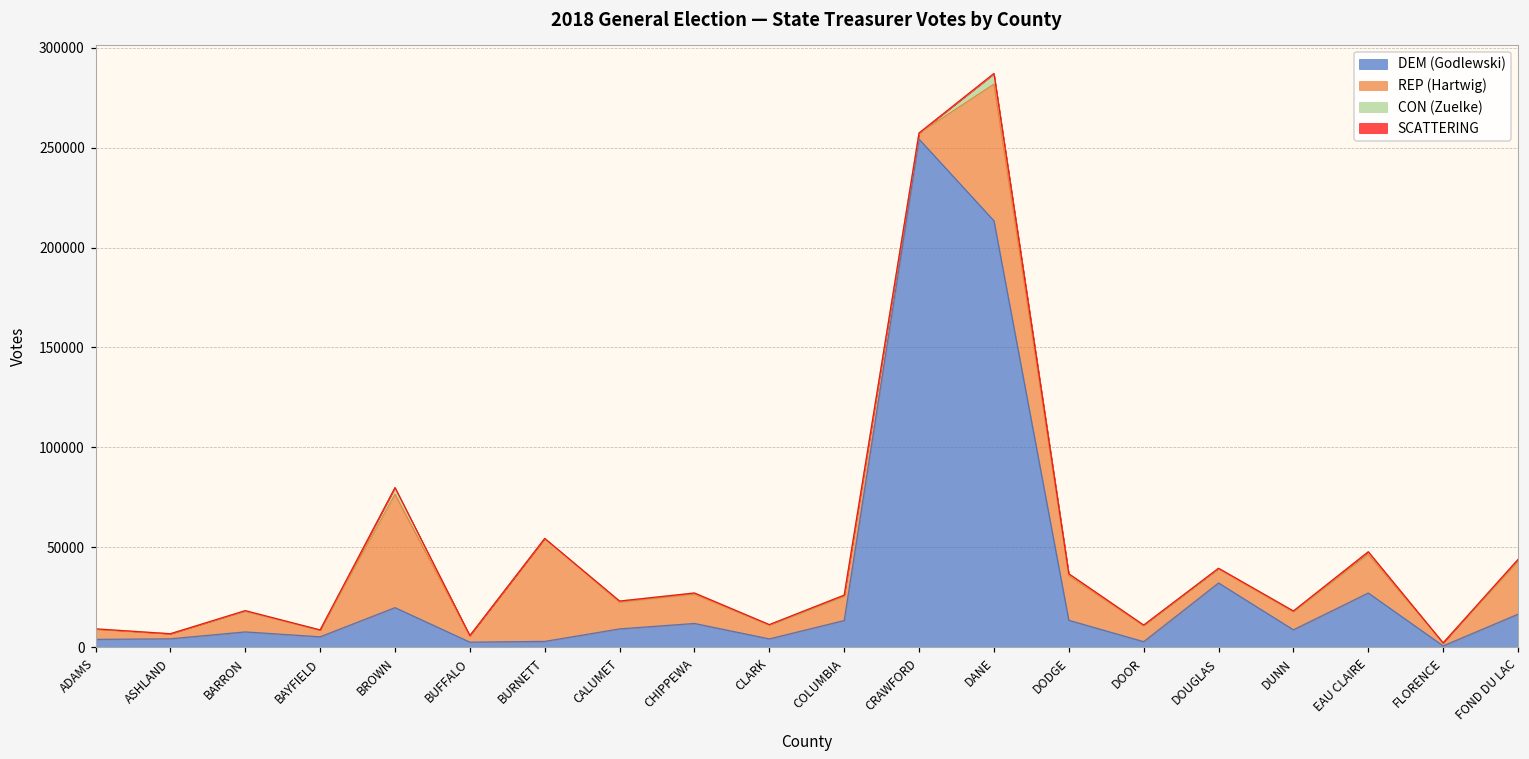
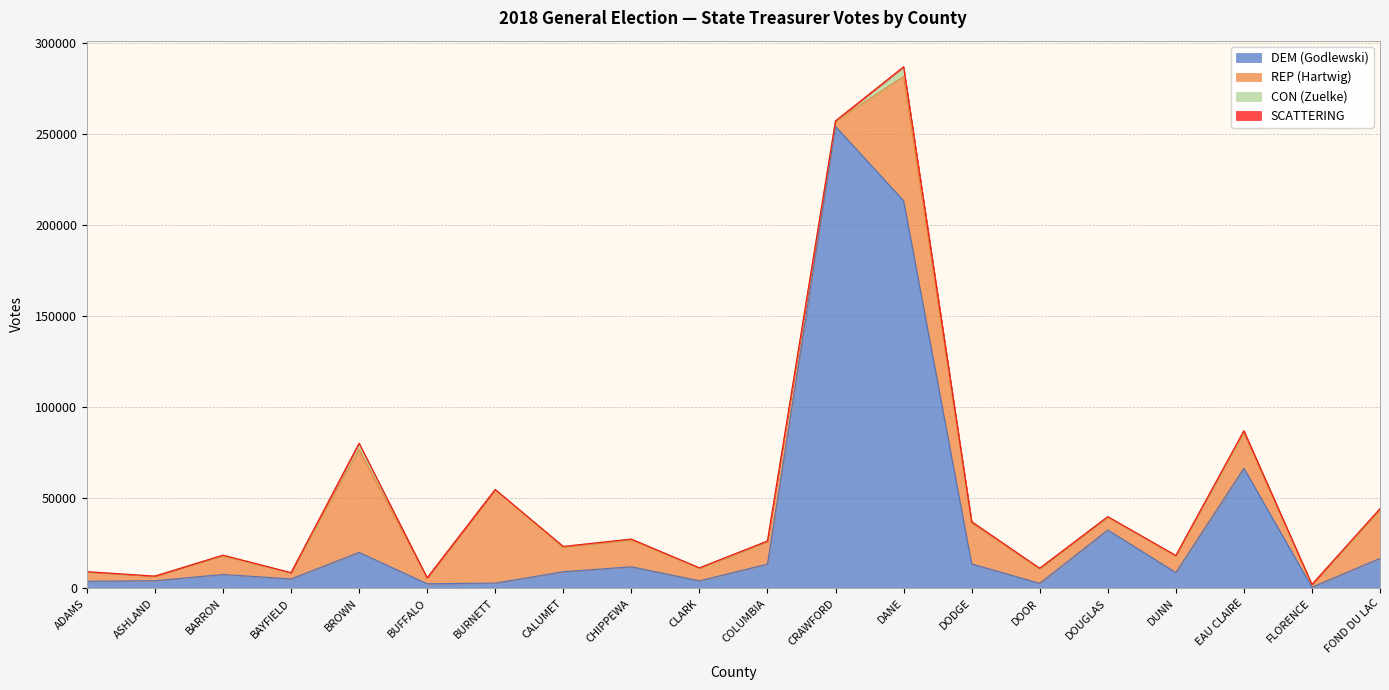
  {
    "DEM (Godlewski)": {
      "ADAMS": 4000,
      "ASHLAND": 4000,
      "BARRON": 8000,
      "BAYFIELD": 5000,
      "BROWN": 20000,
      "BUFFALO": 3000,
      "BURNETT": 3000,
      "CALUMET": 9000,
      "CHIPPEWA": 12000,
      "CLARK": 4000,
      "COLUMBIA": 13000,
      "CRAWFORD": 254000,
      "DANE": 213000,
      "DODGE": 13000,
      "DOOR": 3000,
      "DOUGLAS": 32000,
      "DUNN": 9000,
-     "EAU CLAIRE": 27000,
+     "EAU CLAIRE": 66000,
      "FLORENCE": 1000,
      "FOND DU LAC": 16000
    },
    "REP (Hartwig)": {
      "BROWN": 57000,
      "DANE": 68000
    },
    "SCATTERING": {
      "BROWN": 3000,
      "DANE": 5000
    }
  }
